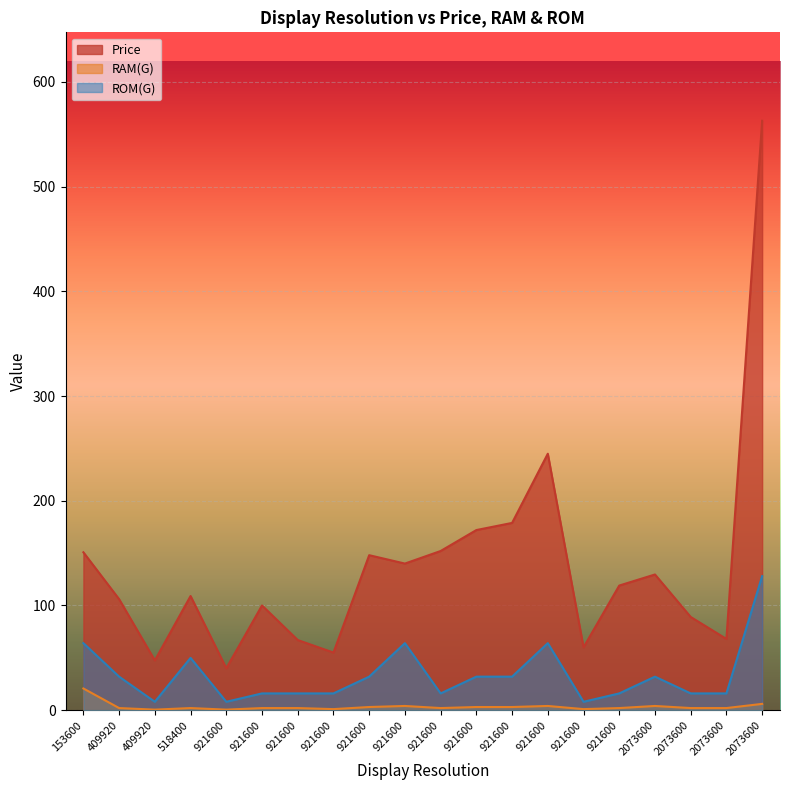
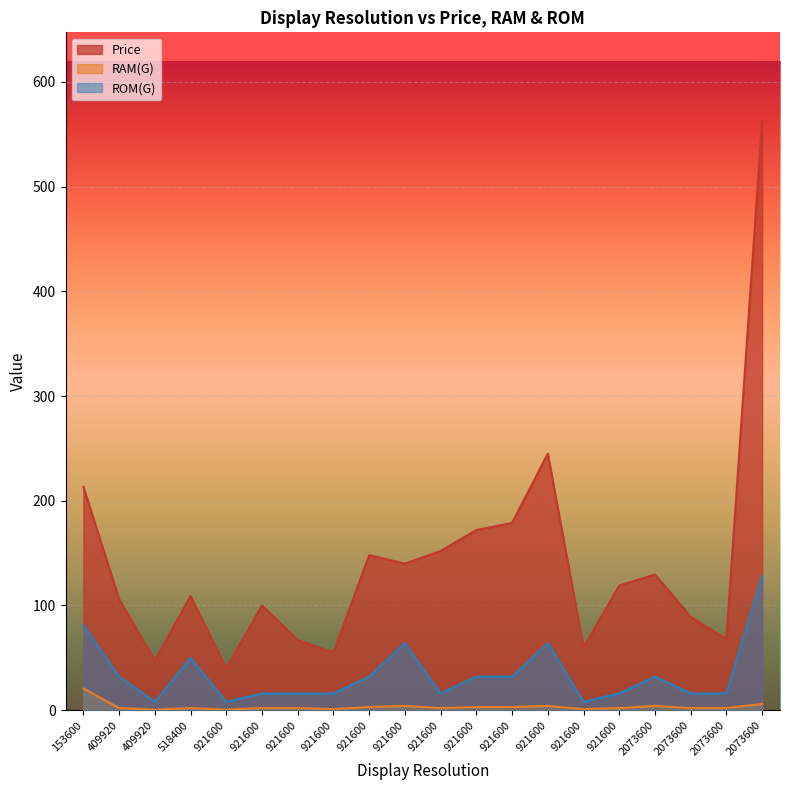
  {
    "Price": {
-     "153600": 151,
+     "153600": 213,
      "518400": 109
    },
    "RAM(G)": {
      "153600": 21,
      "518400": 2
    },
    "ROM(G)": {
-     "153600": 64,
+     "153600": 81,
      "518400": 50
    }
  }
